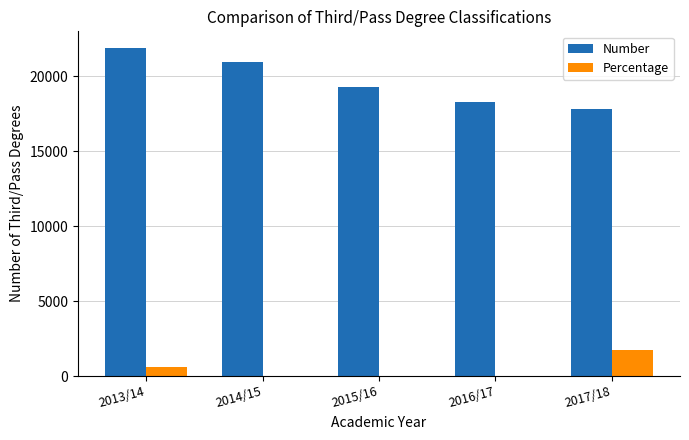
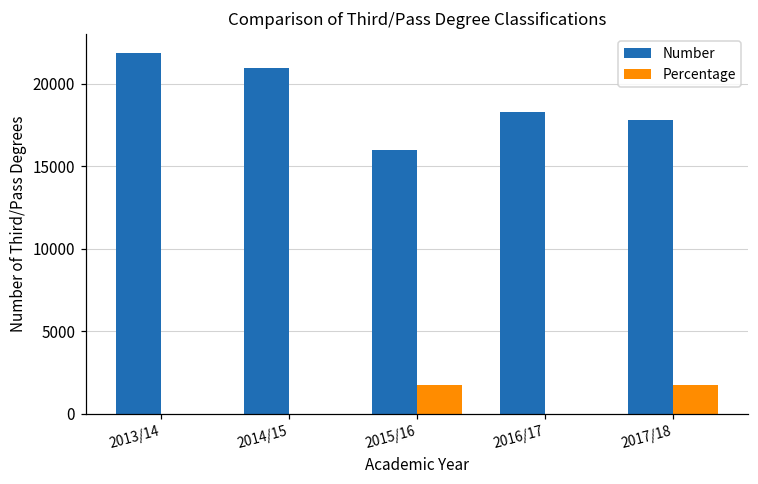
  {
    "Number": {
      "2013/14": 21900,
      "2014/15": 20900,
-     "2015/16": 19300,
+     "2015/16": 16000,
      "2016/17": 18300,
      "2017/18": 17800
    },
    "Percentage": {
-     "2013/14": 600,
-     "2015/16": 0,
+     "2013/14": 0,
+     "2015/16": 1700,
      "2017/18": 1700
    }
  }
